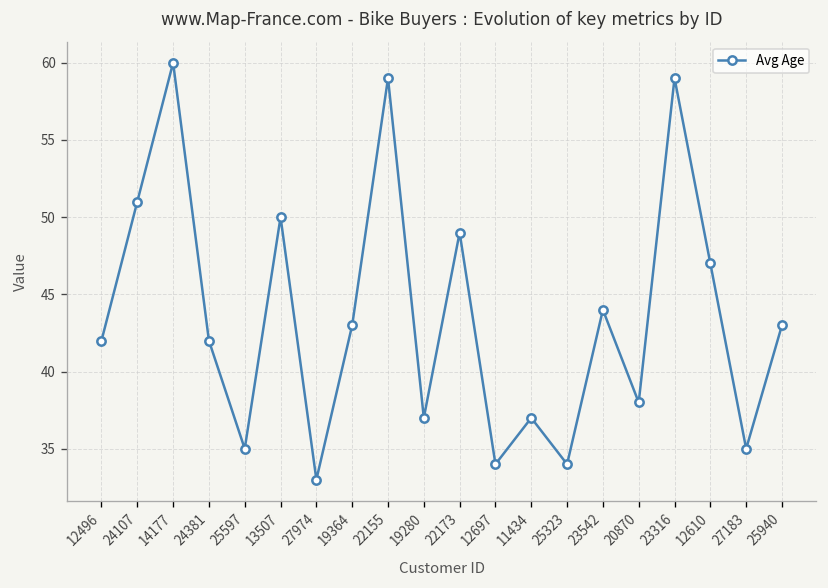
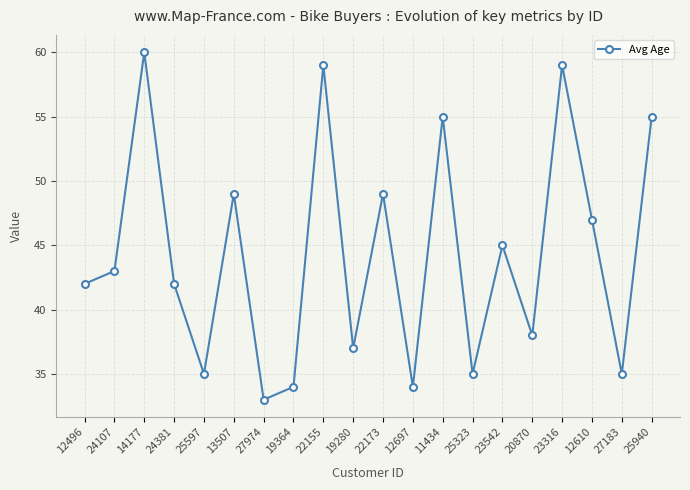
  {
    "12496": 42,
-   "24107": 51,
+   "24107": 43,
    "14177": 60,
    "24381": 42,
    "25597": 35,
-   "13507": 50,
+   "13507": 49,
    "27974": 33,
-   "19364": 43,
+   "19364": 34,
    "22155": 59,
    "19280": 37,
    "22173": 49,
    "12697": 34,
-   "11434": 37,
-   "25323": 34,
-   "23542": 44,
+   "11434": 55,
+   "25323": 35,
+   "23542": 45,
    "20870": 38,
    "23316": 59,
    "12610": 47,
    "27183": 35,
-   "25940": 43
+   "25940": 55
  }
